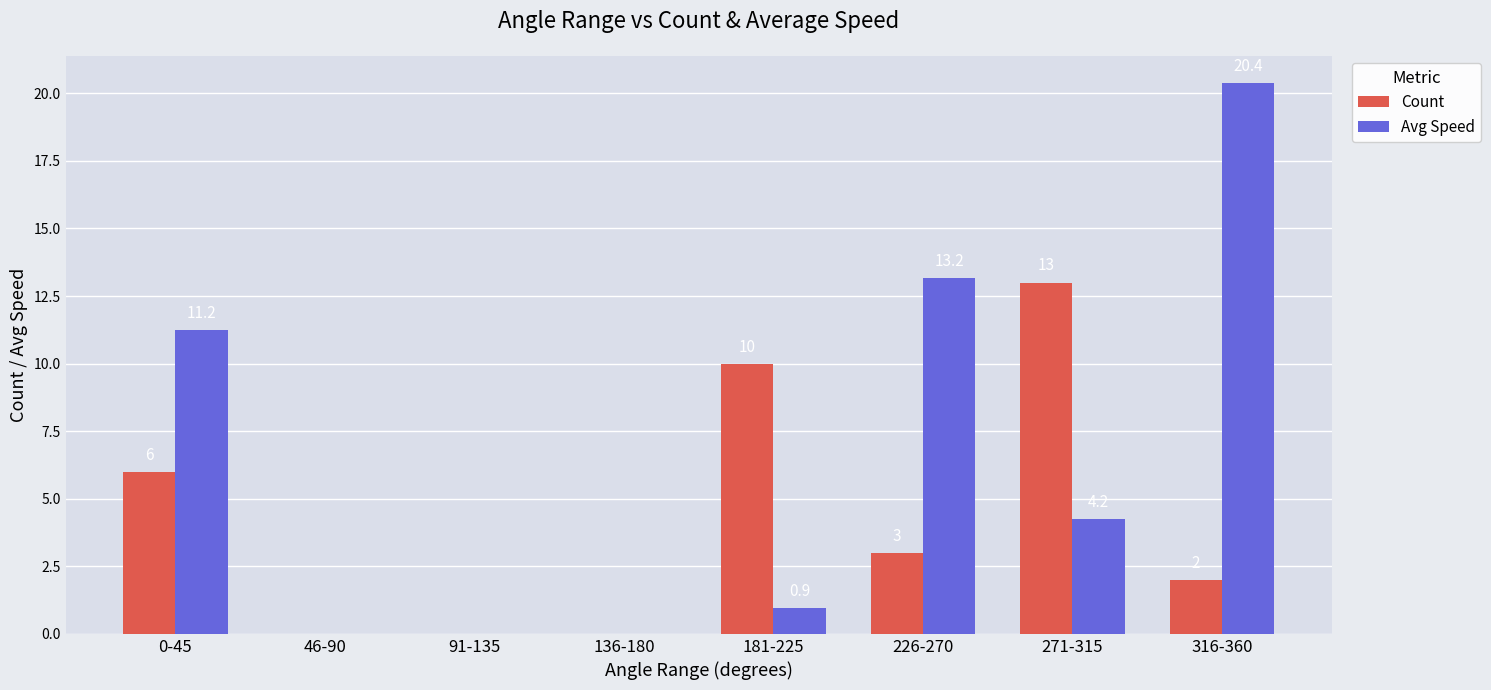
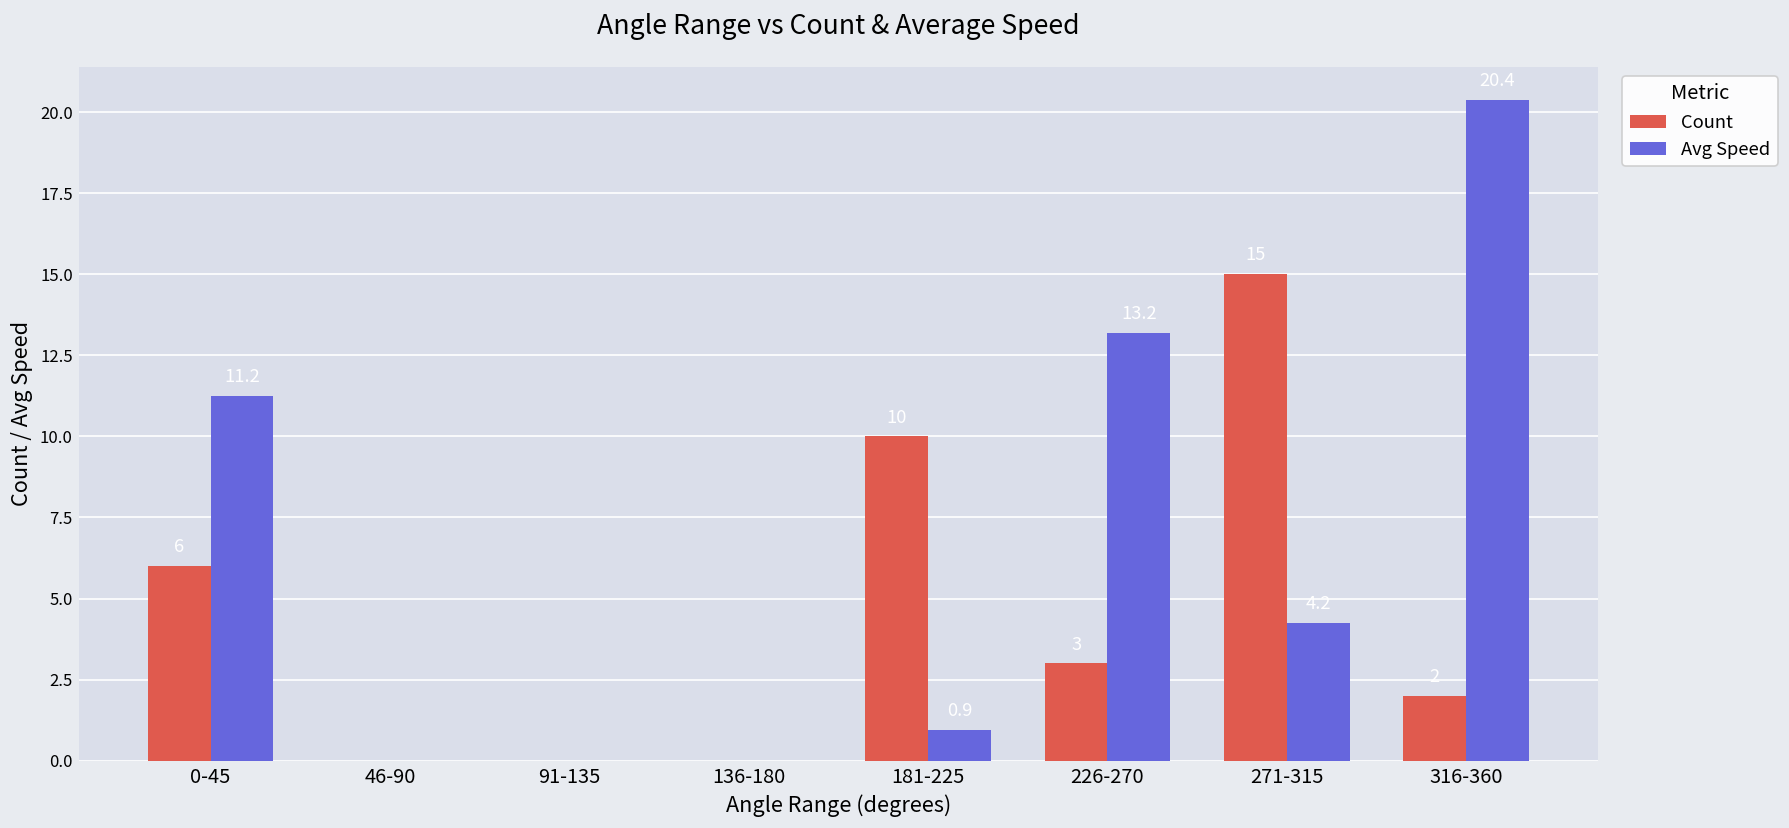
  {
    "Count": {
      "0-45": 6,
      "46-90": 0,
      "91-135": 0,
      "136-180": 0,
      "181-225": 10,
      "226-270": 3,
-     "271-315": 13,
+     "271-315": 15,
      "316-360": 2
    },
    "Avg Speed": {
      "0-45": 11.2,
      "46-90": 0,
      "91-135": 0,
      "136-180": 0,
      "181-225": 1,
      "226-270": 13.2,
      "271-315": 4.2,
      "316-360": 20.4
    }
  }
